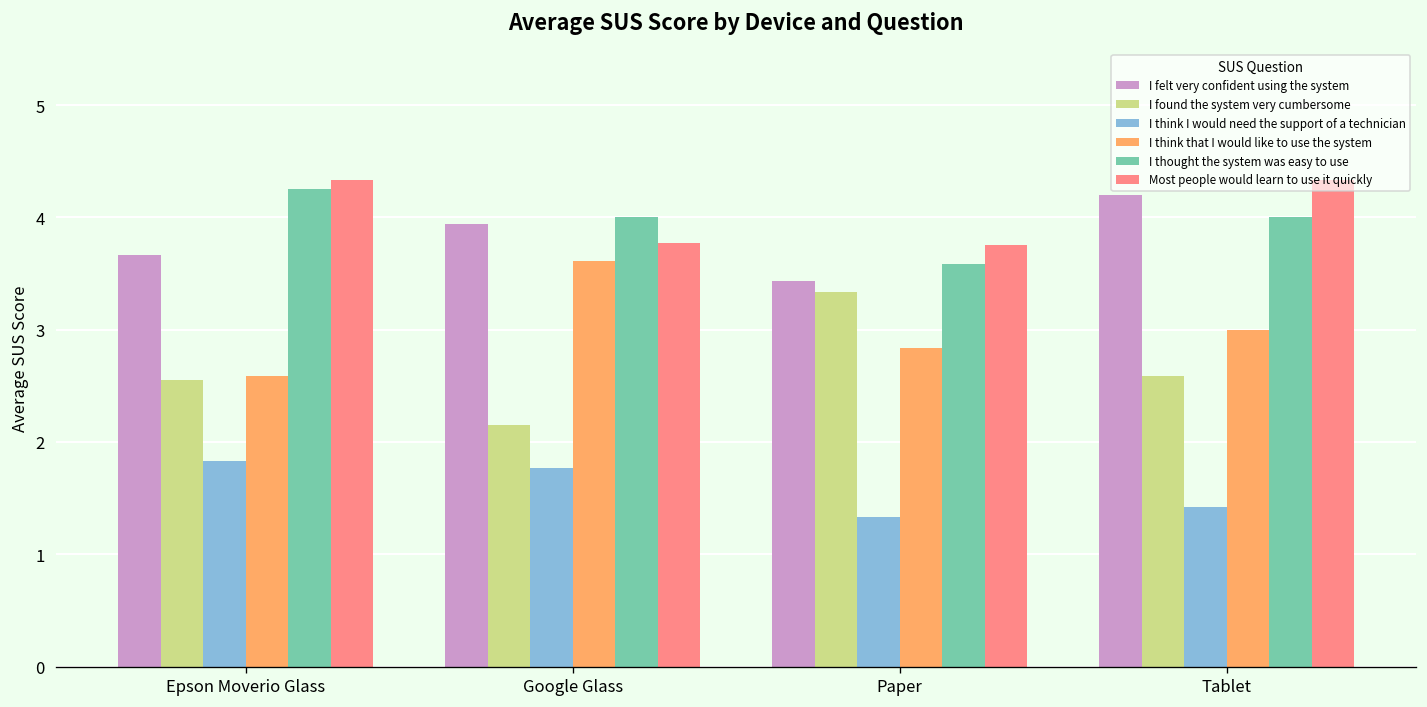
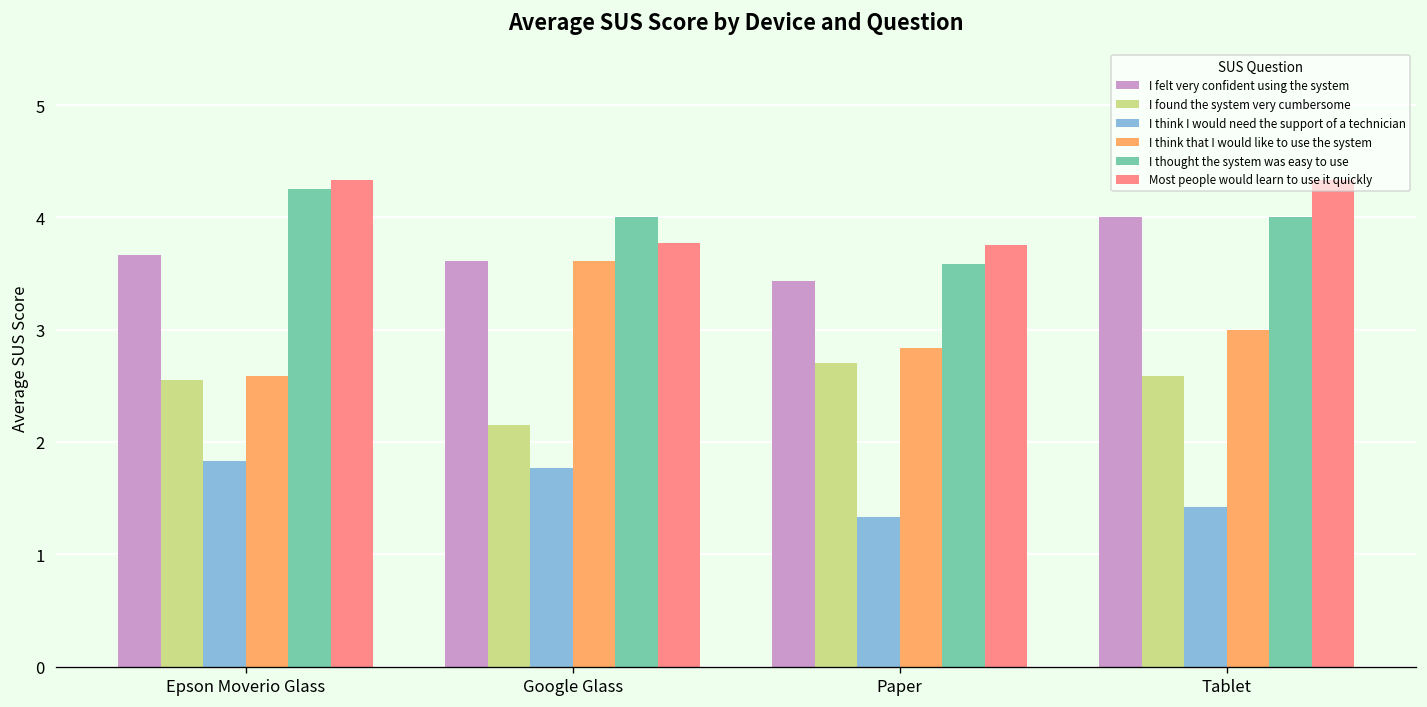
  {
    "I felt very confident using the system": {
      "Epson Moverio Glass": 3.7,
-     "Google Glass": 3.9,
+     "Google Glass": 3.6,
      "Paper": 3.4,
-     "Tablet": 4.2
+     "Tablet": 4.0
    },
    "I found the system very cumbersome": {
      "Epson Moverio Glass": 2.6,
      "Google Glass": 2.2,
-     "Paper": 3.3,
+     "Paper": 2.7,
      "Tablet": 2.6
    }
  }
